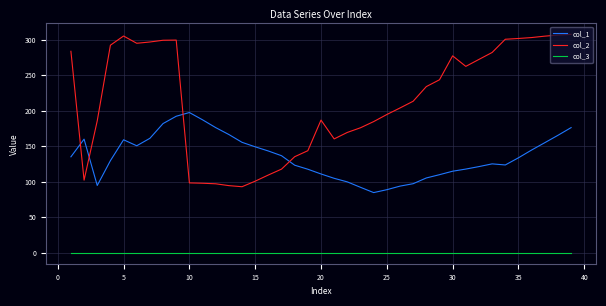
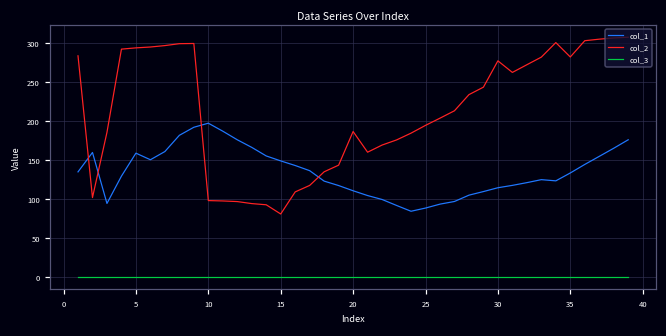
  {
    "col_1": {
      "5": 160,
      "10": 200,
      "15": 150,
      "20": 110,
      "25": 90,
      "30": 110,
      "35": 130
    },
    "col_2": {
-     "5": 310,
+     "5": 290,
      "10": 100,
-     "15": 100,
+     "15": 80,
      "20": 190,
      "25": 190,
      "30": 280,
-     "35": 300
+     "35": 280
    },
    "col_3": {
      "5": 0,
      "10": 0,
      "15": 0,
      "20": 0,
      "25": 0,
      "30": 0,
      "35": 0
    }
  }
